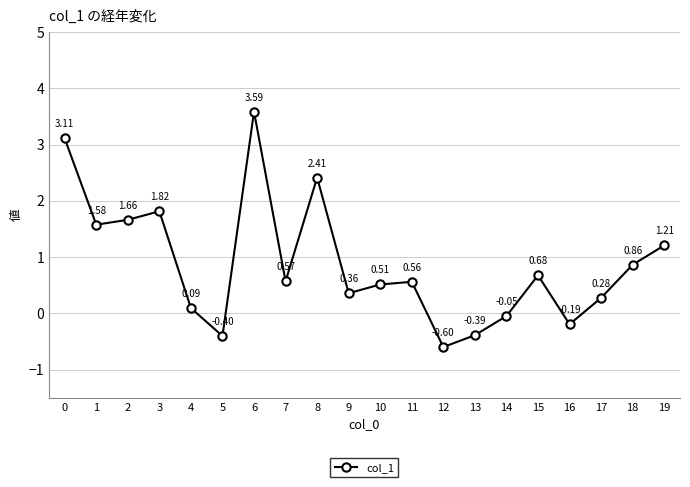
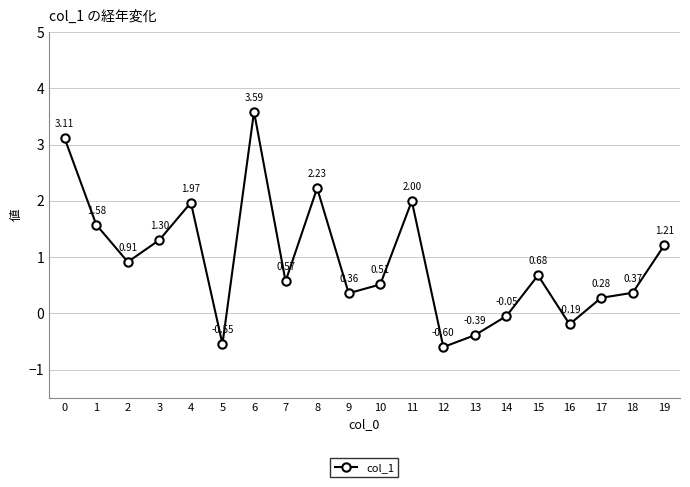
  {
    "0": 3.11,
    "1": 1.58,
-   "2": 1.66,
-   "3": 1.82,
-   "4": 0.09,
-   "5": -0.40,
+   "2": 0.91,
+   "3": 1.30,
+   "4": 1.97,
+   "5": -0.55,
    "6": 3.59,
    "7": 0.57,
-   "8": 2.41,
+   "8": 2.23,
    "9": 0.36,
    "10": 0.51,
-   "11": 0.56,
+   "11": 2.00,
    "12": -0.60,
    "13": -0.39,
    "14": -0.05,
    "15": 0.68,
    "16": -0.19,
    "17": 0.28,
-   "18": 0.86,
+   "18": 0.37,
    "19": 1.21
  }
